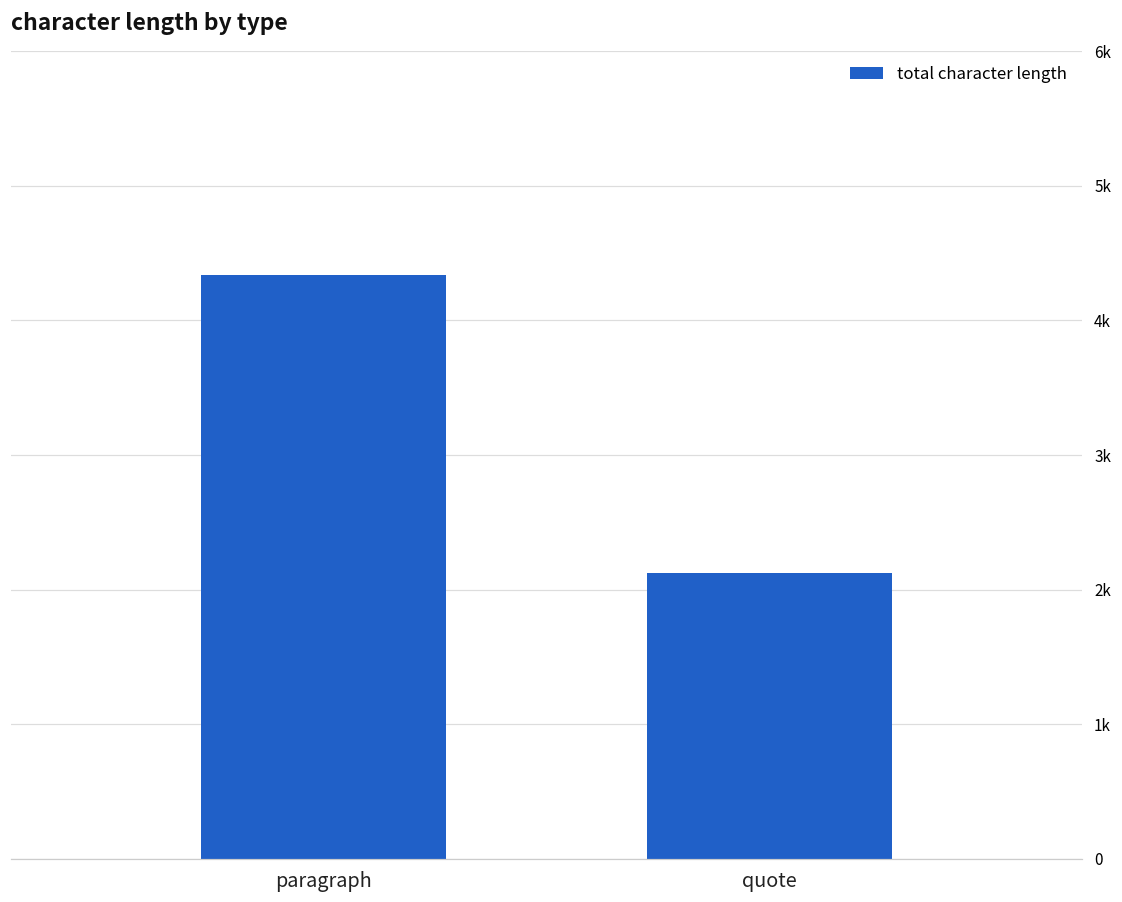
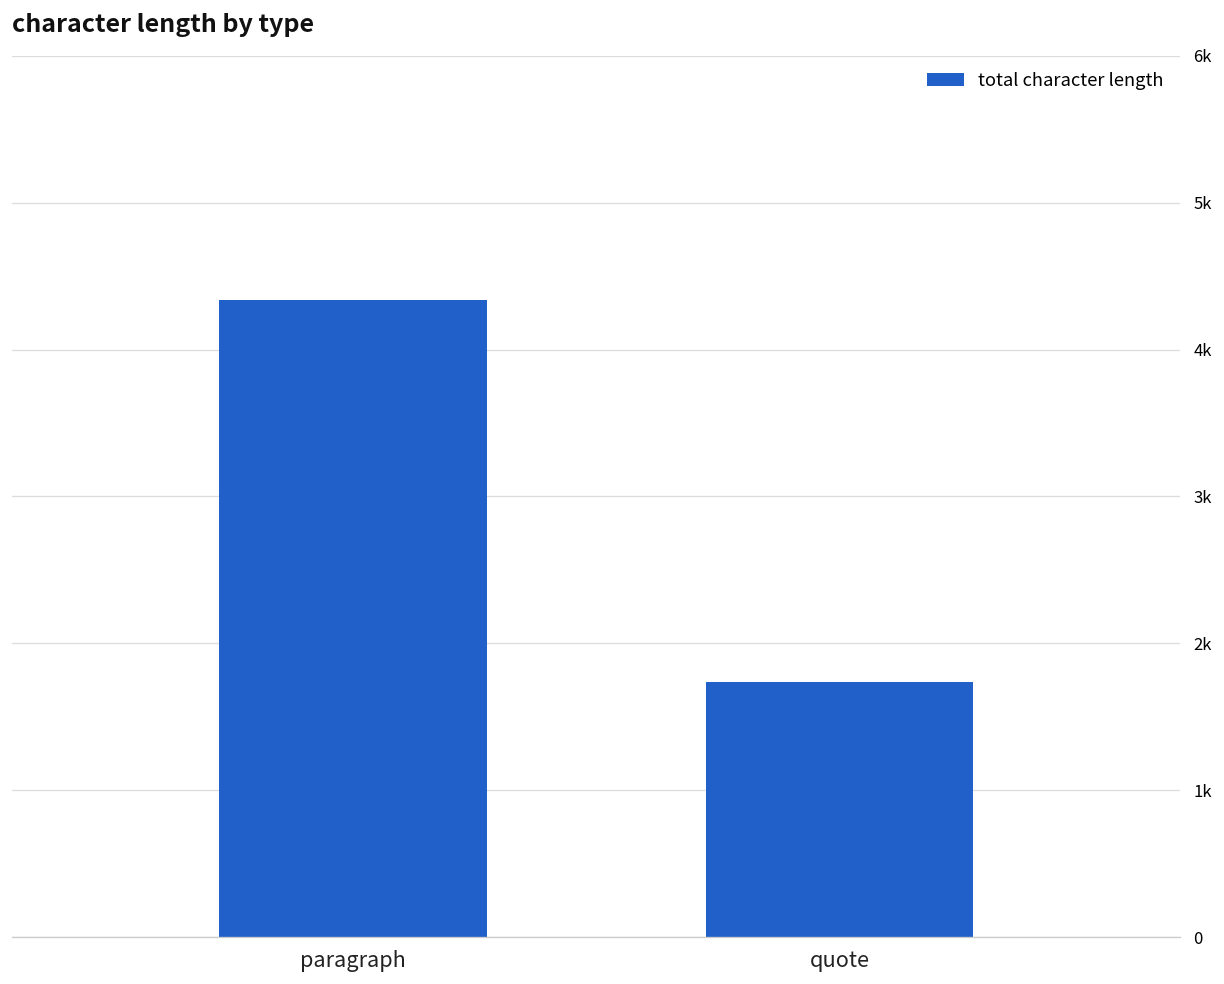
  {
    "paragraph": 4340,
-   "quote": 2120
+   "quote": 1730
  }
